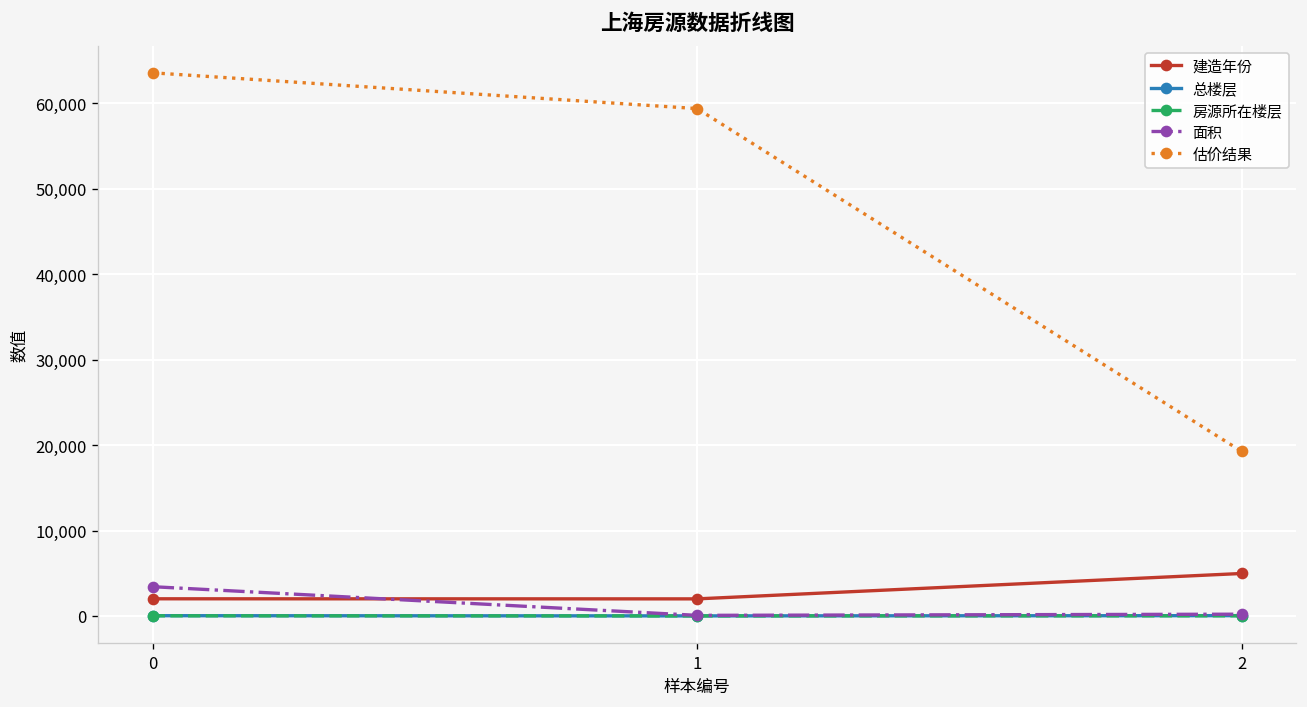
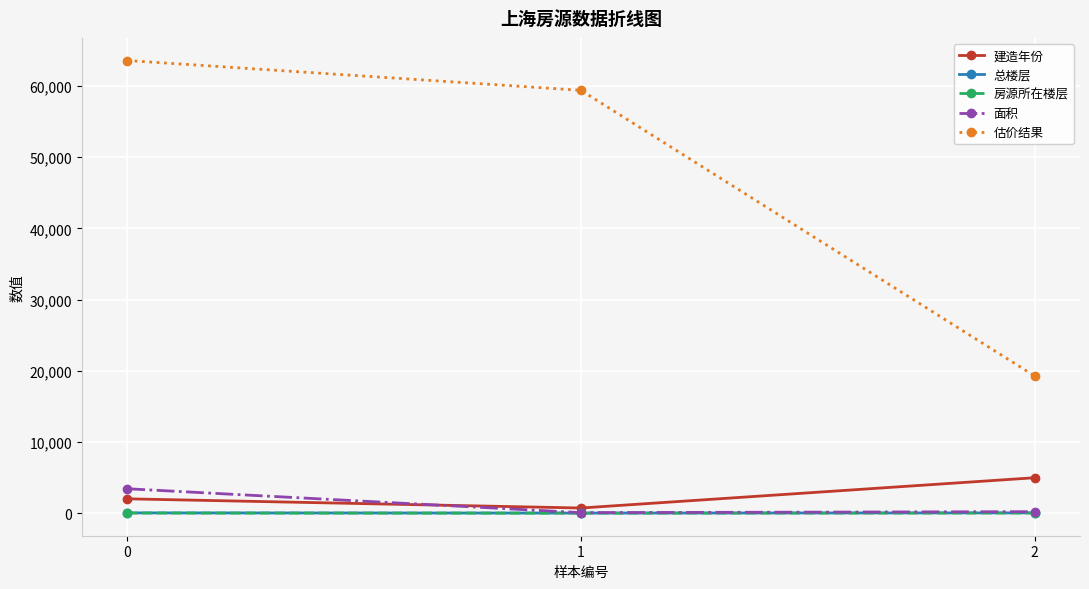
  {
    "建造年份": {
      "0": "2,000",
-     "1": "2,000",
+     "1": "1,000",
      "2": "5,000"
    },
    "房源所在楼层": {
      "0": "0"
    },
    "面积": {
      "0": "3,000"
    },
    "估价结果": {
      "0": "64,000",
      "1": "59,000",
      "2": "19,000"
    }
  }
